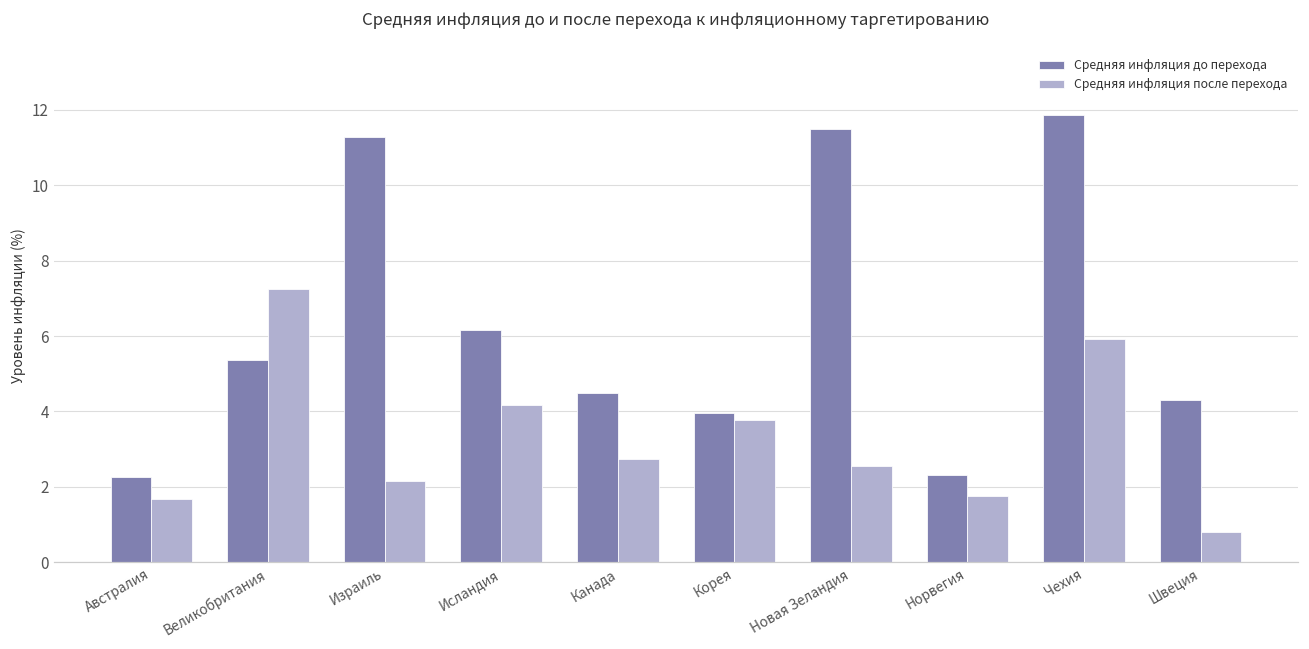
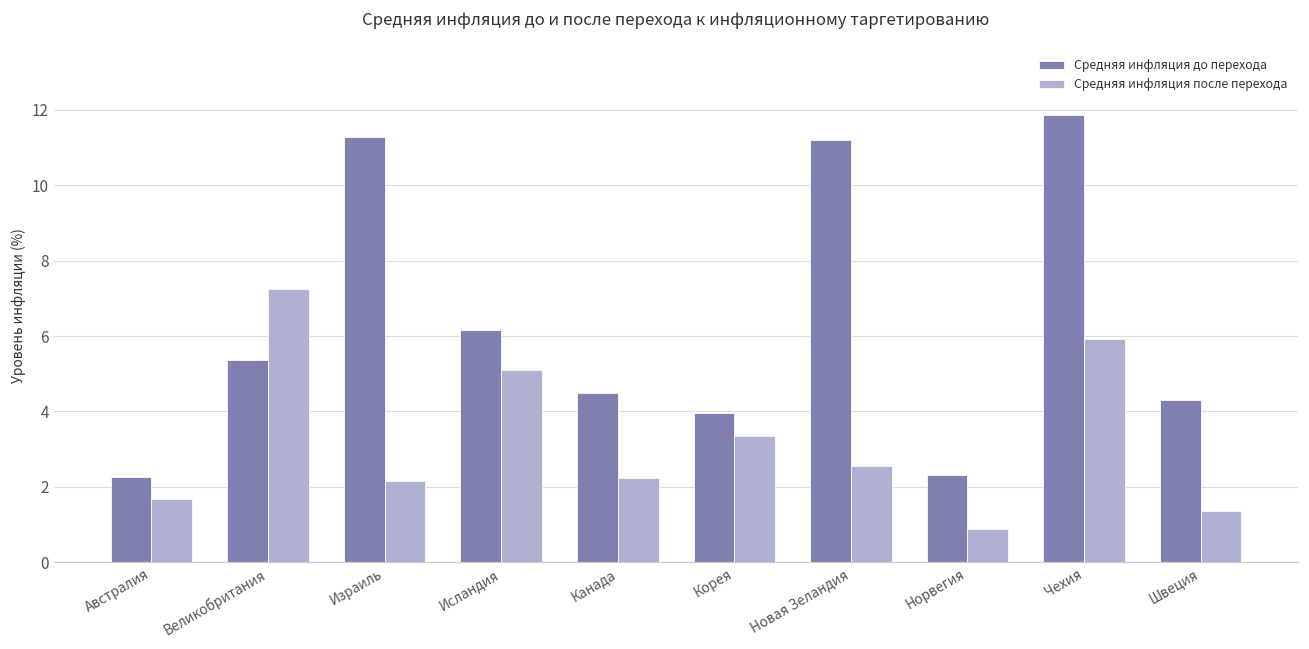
  {
    "Средняя инфляция до перехода": {
      "Австралия": 2.3,
      "Великобритания": 5.4,
      "Израиль": 11.3,
      "Исландия": 6.2,
      "Канада": 4.5,
      "Корея": 4.0,
-     "Новая Зеландия": 11.5,
+     "Новая Зеландия": 11.2,
      "Норвегия": 2.3,
      "Чехия": 11.9,
      "Швеция": 4.3
    },
    "Средняя инфляция после перехода": {
      "Австралия": 1.7,
      "Великобритания": 7.2,
      "Израиль": 2.2,
-     "Исландия": 4.2,
-     "Канада": 2.7,
-     "Корея": 3.8,
+     "Исландия": 5.1,
+     "Канада": 2.2,
+     "Корея": 3.4,
      "Новая Зеландия": 2.5,
-     "Норвегия": 1.8,
+     "Норвегия": 0.9,
      "Чехия": 5.9,
-     "Швеция": 0.8
+     "Швеция": 1.4
    }
  }
